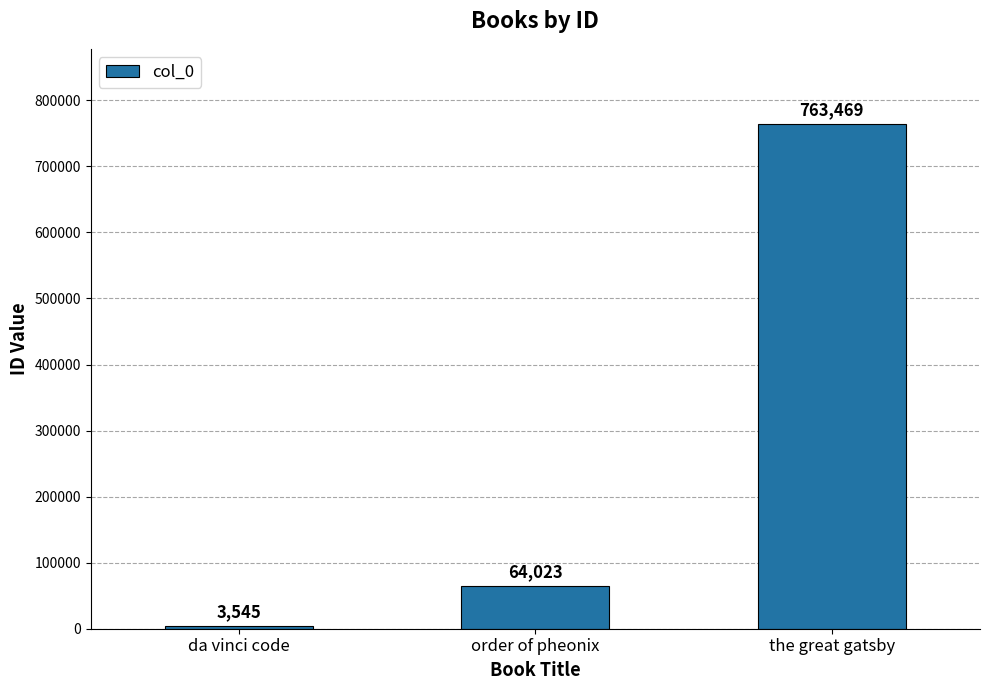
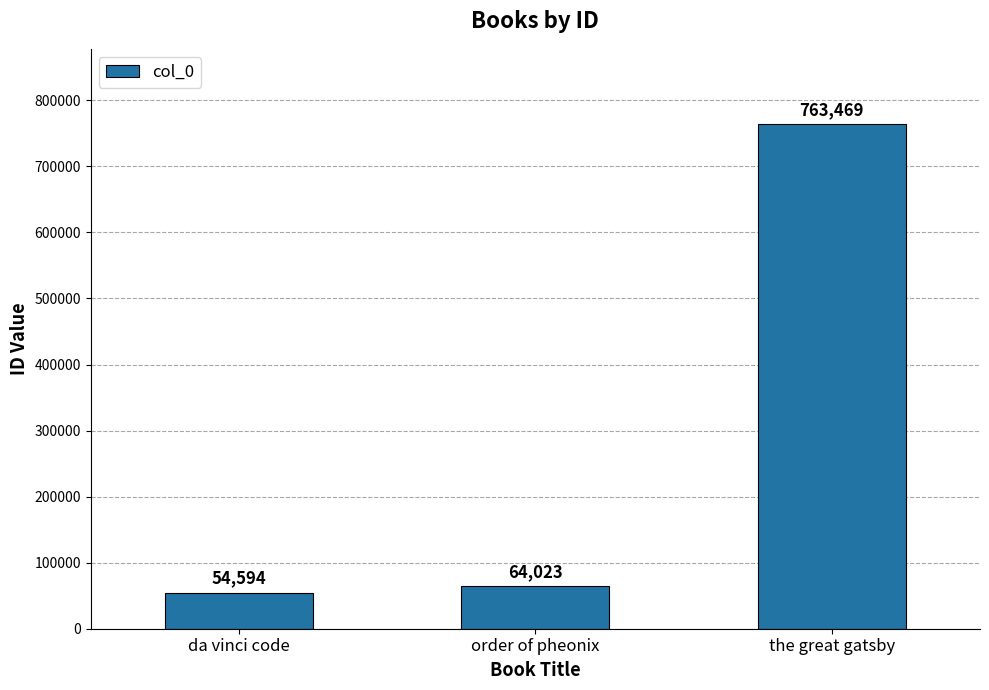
  {
-   "da vinci code": "3,545",
+   "da vinci code": "54,594",
    "order of pheonix": "64,023",
    "the great gatsby": "763,469"
  }
